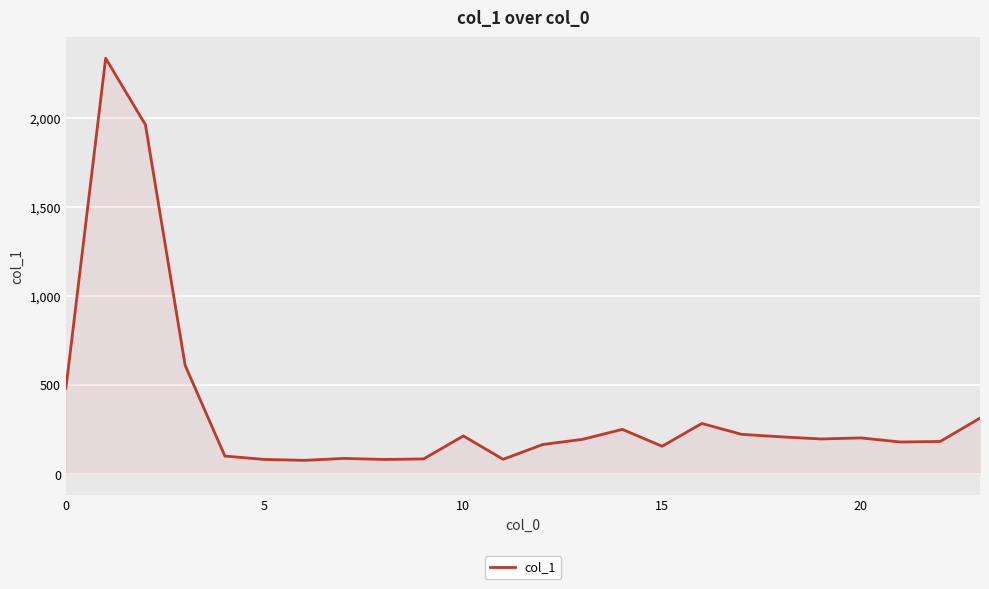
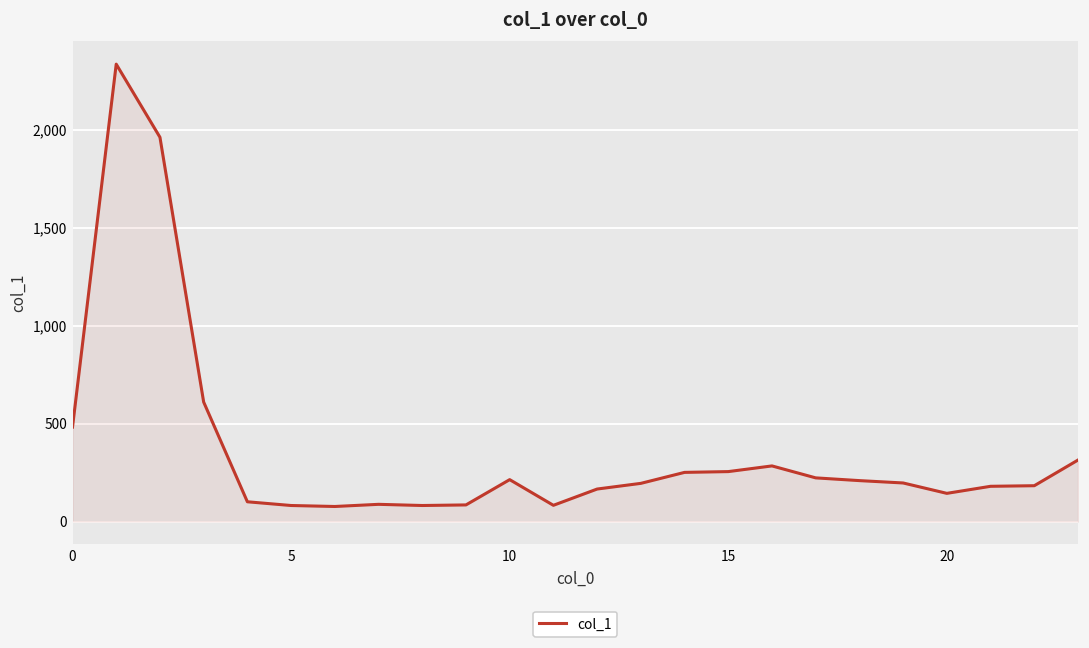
  {
    "0": 480,
    "5": 80,
    "10": 210,
-   "15": 160,
-   "20": 200
+   "15": 260,
+   "20": 140
  }
